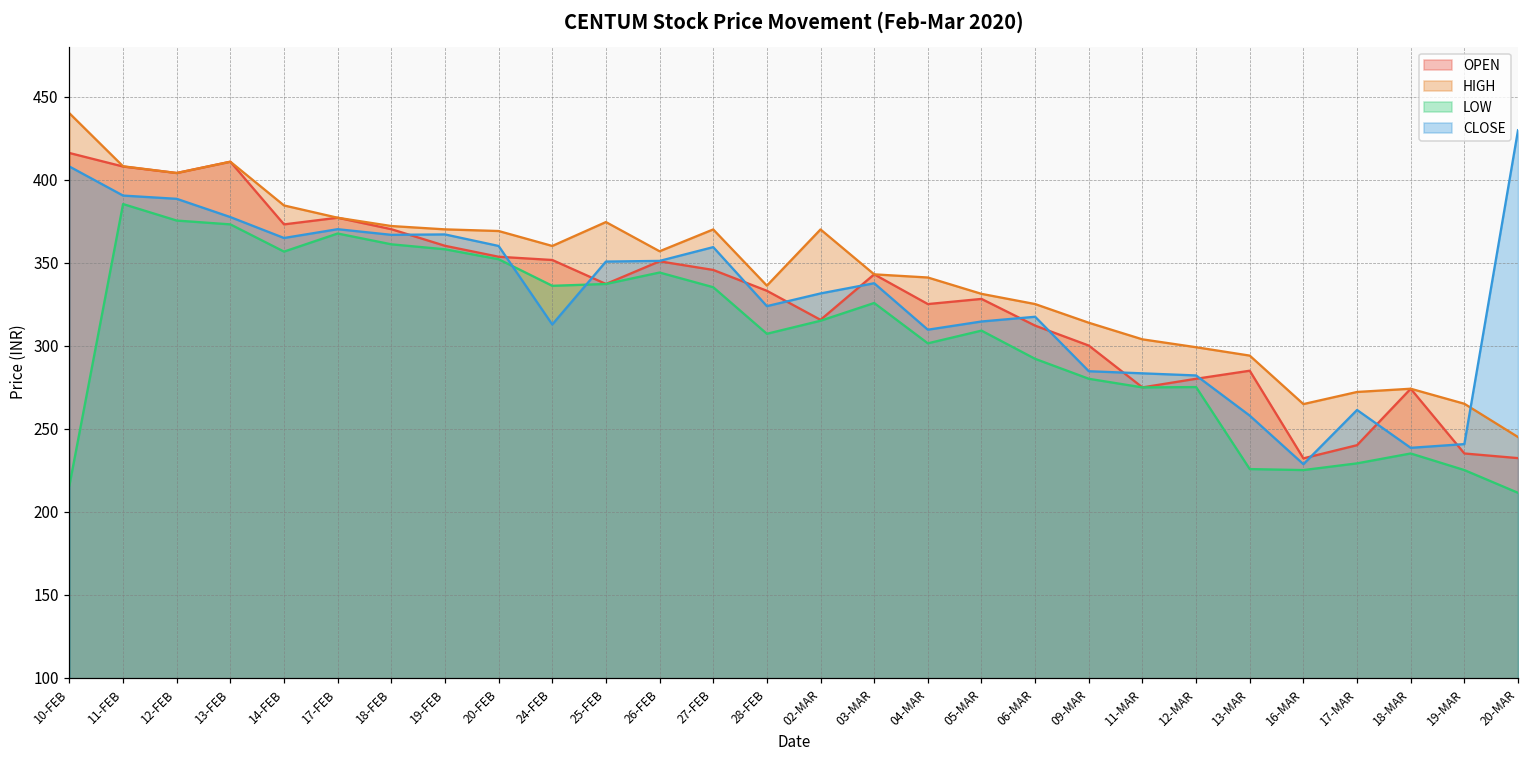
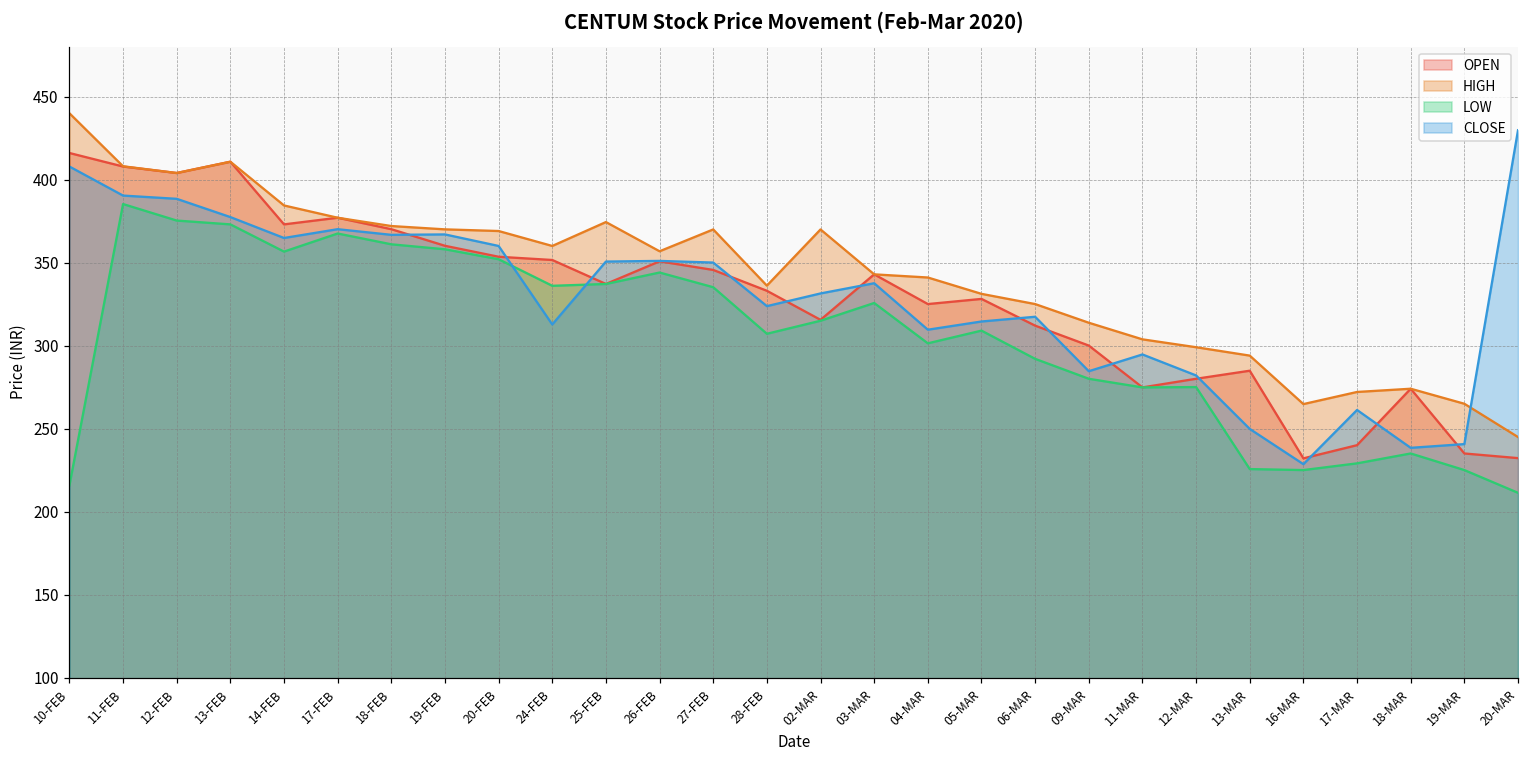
  {
    "LOW": {
      "10-FEB": 216,
      "11-FEB": 385,
      "12-FEB": 375,
      "13-FEB": 373,
      "14-FEB": 357,
      "17-FEB": 368,
      "18-FEB": 361,
      "19-FEB": 358,
      "24-FEB": 336,
      "26-FEB": 344,
      "27-FEB": 335,
      "28-FEB": 307,
      "03-MAR": 326,
      "04-MAR": 301,
      "05-MAR": 309,
      "06-MAR": 292,
      "09-MAR": 280,
      "12-MAR": 275,
      "13-MAR": 226,
      "16-MAR": 225,
      "17-MAR": 229,
      "18-MAR": 235,
      "19-MAR": 225,
      "20-MAR": 211
    },
    "CLOSE": {
      "10-FEB": 408,
      "11-FEB": 390,
      "12-FEB": 388,
      "13-FEB": 377,
      "14-FEB": 365,
      "17-FEB": 370,
      "18-FEB": 367,
      "19-FEB": 367,
      "20-FEB": 360,
      "24-FEB": 313,
      "25-FEB": 351,
-     "27-FEB": 359,
+     "27-FEB": 350,
      "28-FEB": 324,
      "02-MAR": 331,
      "03-MAR": 338,
      "04-MAR": 310,
      "05-MAR": 315,
      "06-MAR": 317,
      "09-MAR": 285,
-     "11-MAR": 283,
+     "11-MAR": 295,
      "12-MAR": 282,
-     "13-MAR": 258,
+     "13-MAR": 250,
      "16-MAR": 229,
      "17-MAR": 261,
      "18-MAR": 238,
      "19-MAR": 241,
      "20-MAR": 430
    }
  }
